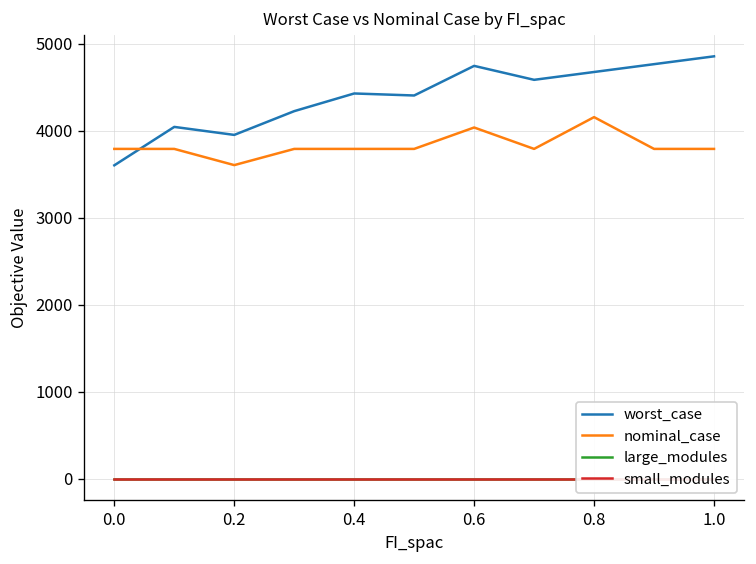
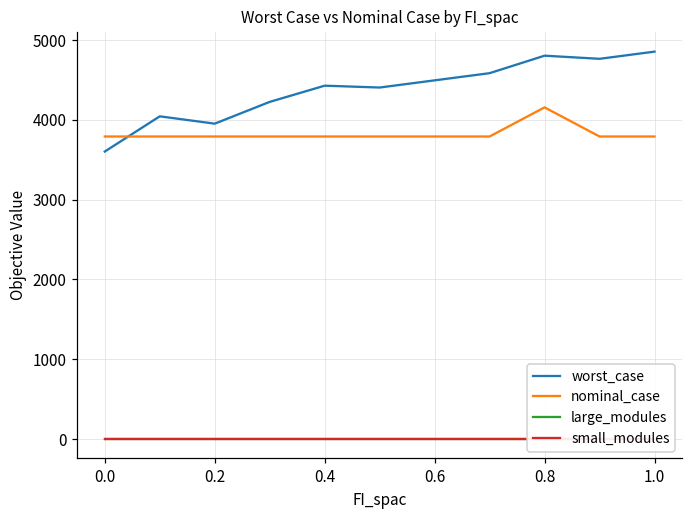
  {
    "worst_case": {
      "0.0": 3600,
      "0.2": 4000,
      "0.4": 4400,
-     "0.6": 4700,
-     "0.8": 4700,
+     "0.6": 4500,
+     "0.8": 4800,
      "1.0": 4900
    },
    "nominal_case": {
      "0.0": 3800,
-     "0.2": 3600,
+     "0.2": 3800,
      "0.4": 3800,
-     "0.6": 4000,
+     "0.6": 3800,
      "0.8": 4200,
      "1.0": 3800
    },
    "small_modules": {
      "0.0": 0,
      "0.2": 0,
      "0.4": 0,
      "0.6": 0
    }
  }
